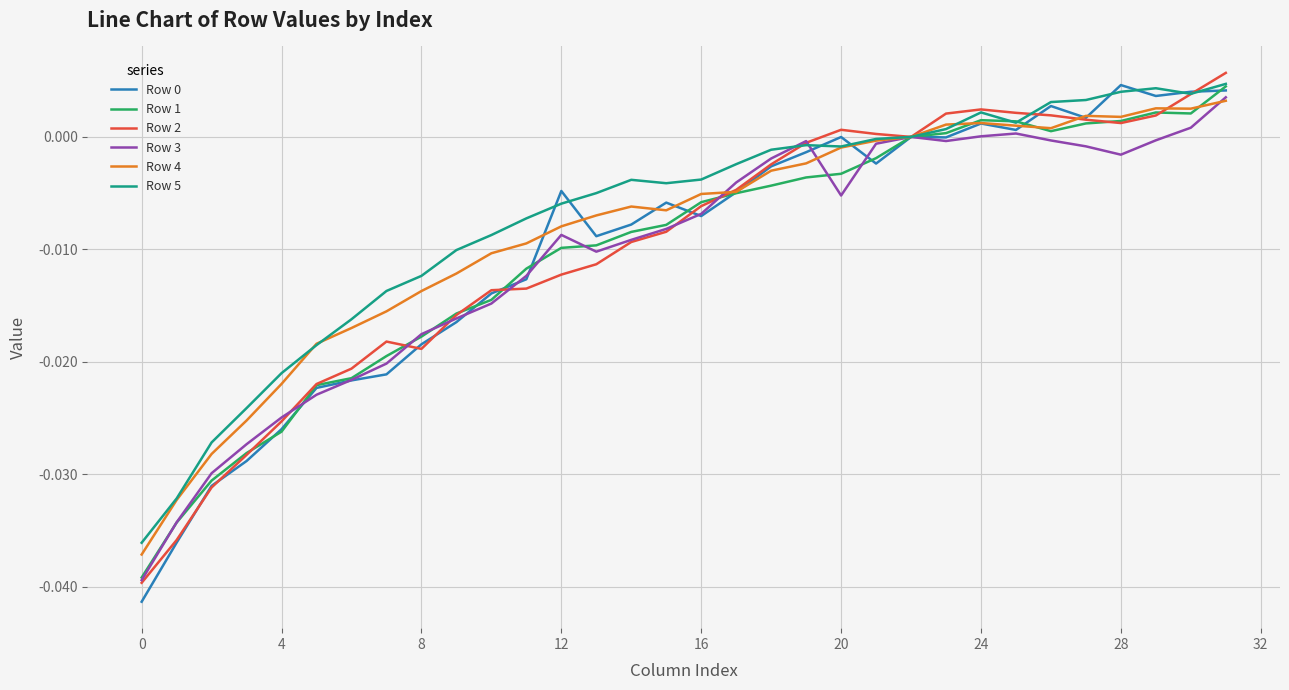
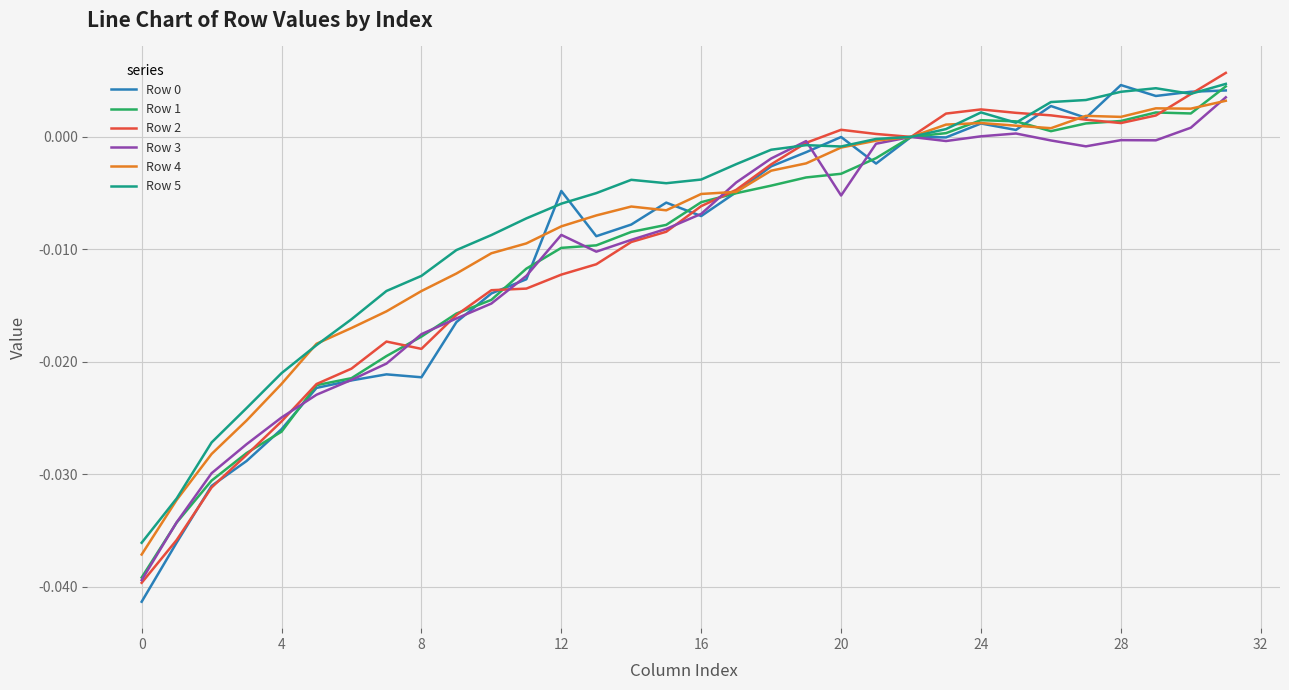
  {
    "Row 0": {
      "0": -0.0414,
-     "8": -0.0184,
+     "8": -0.0214,
      "12": -0.0048,
      "20": 0.0000,
      "28": 0.0046
    },
    "Row 3": {
      "0": -0.0394,
      "4": -0.0250,
      "12": -0.0087,
      "20": -0.0052,
      "24": 0.0001,
-     "28": -0.0016
+     "28": -0.0003
    }
  }
